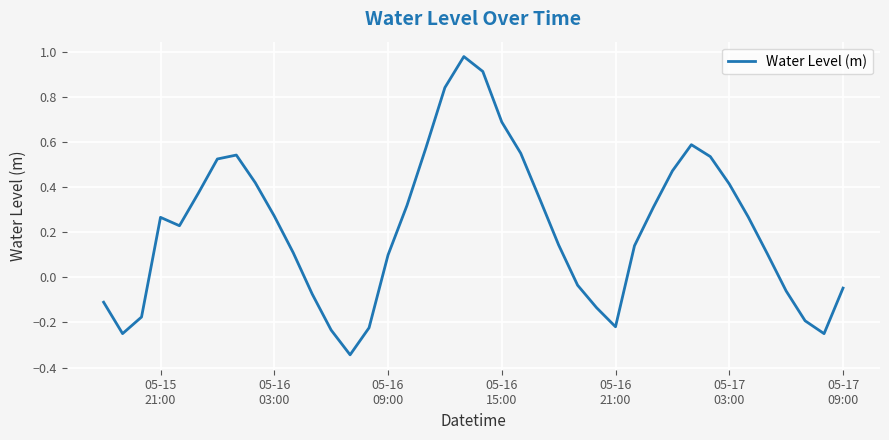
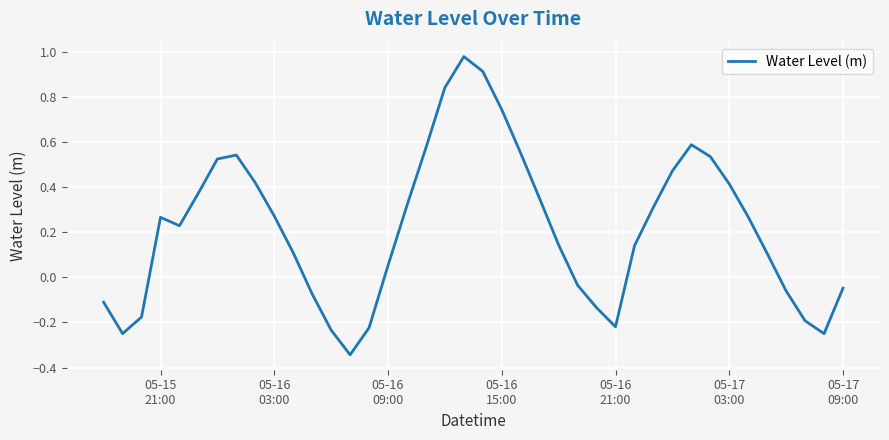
  {
    "05-15 21:00": 0.27,
    "05-16 03:00": 0.27,
-   "05-16 09:00": 0.10,
-   "05-16 15:00": 0.69,
+   "05-16 09:00": 0.05,
+   "05-16 15:00": 0.74,
    "05-16 21:00": -0.22,
    "05-17 03:00": 0.41,
    "05-17 09:00": -0.05
  }
